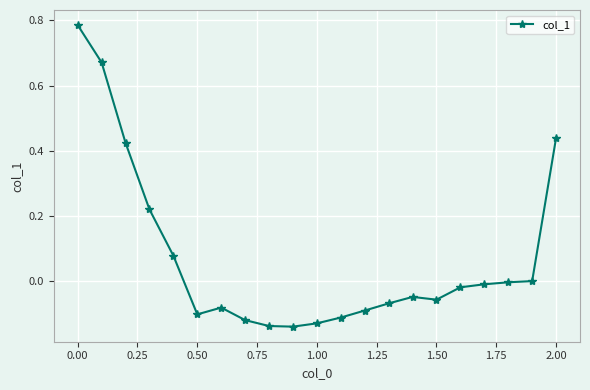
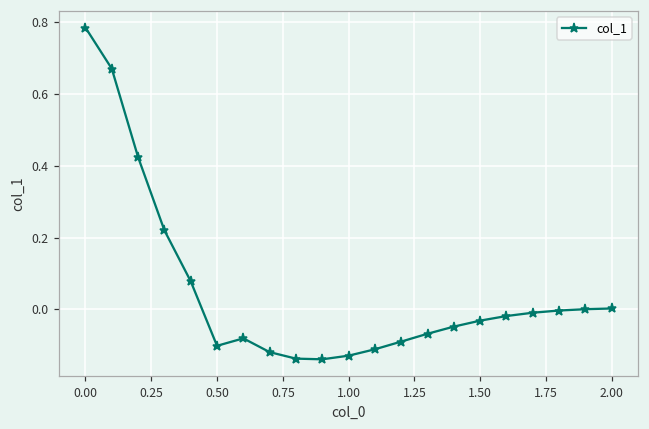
  {
    "0.00": 0.79,
    "0.50": -0.10,
    "1.00": -0.13,
-   "1.50": -0.06,
-   "2.00": 0.44
+   "1.50": -0.03,
+   "2.00": 0.00
  }
